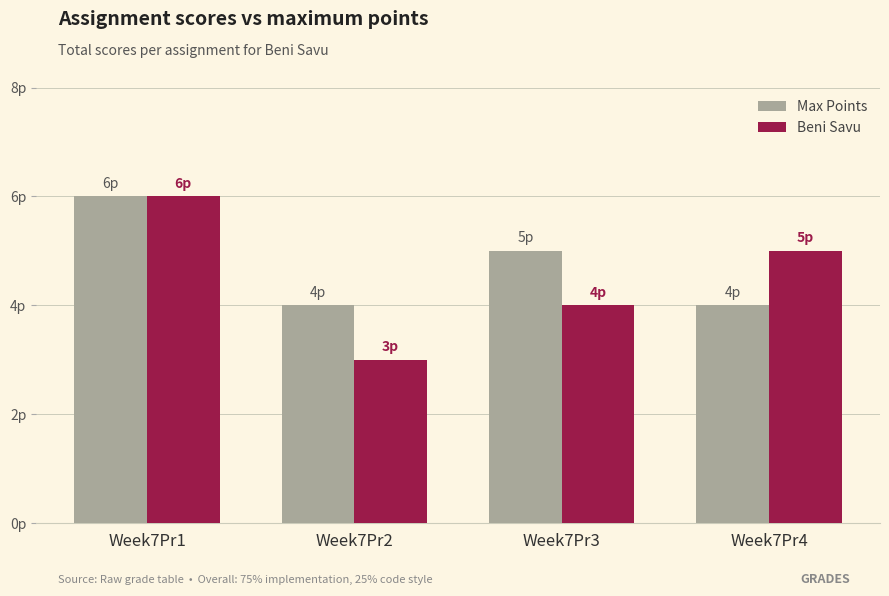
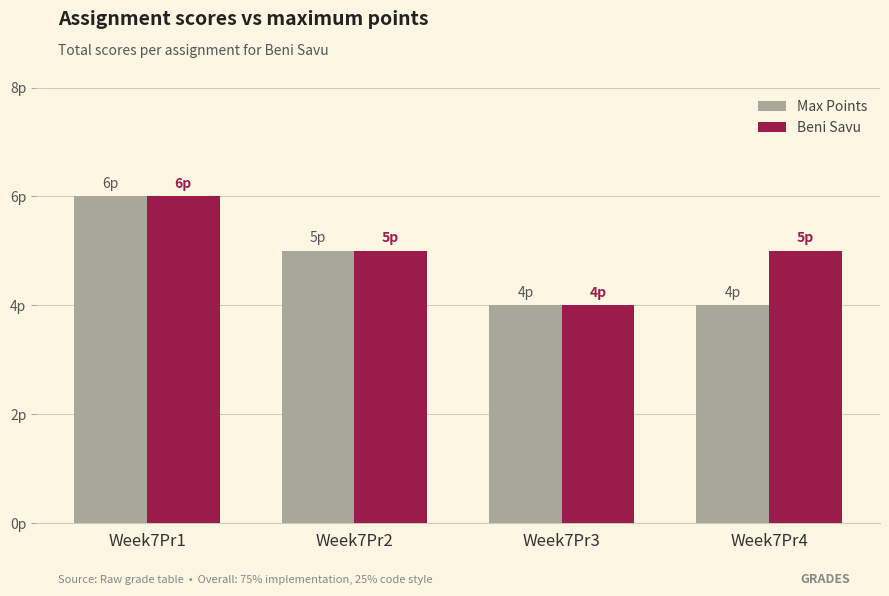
  {
    "Max Points": {
      "Week7Pr1": "6p",
-     "Week7Pr2": "4p",
-     "Week7Pr3": "5p",
+     "Week7Pr2": "5p",
+     "Week7Pr3": "4p",
      "Week7Pr4": "4p"
    },
    "Beni Savu": {
      "Week7Pr1": "6p",
-     "Week7Pr2": "3p",
+     "Week7Pr2": "5p",
      "Week7Pr3": "4p",
      "Week7Pr4": "5p"
    }
  }
